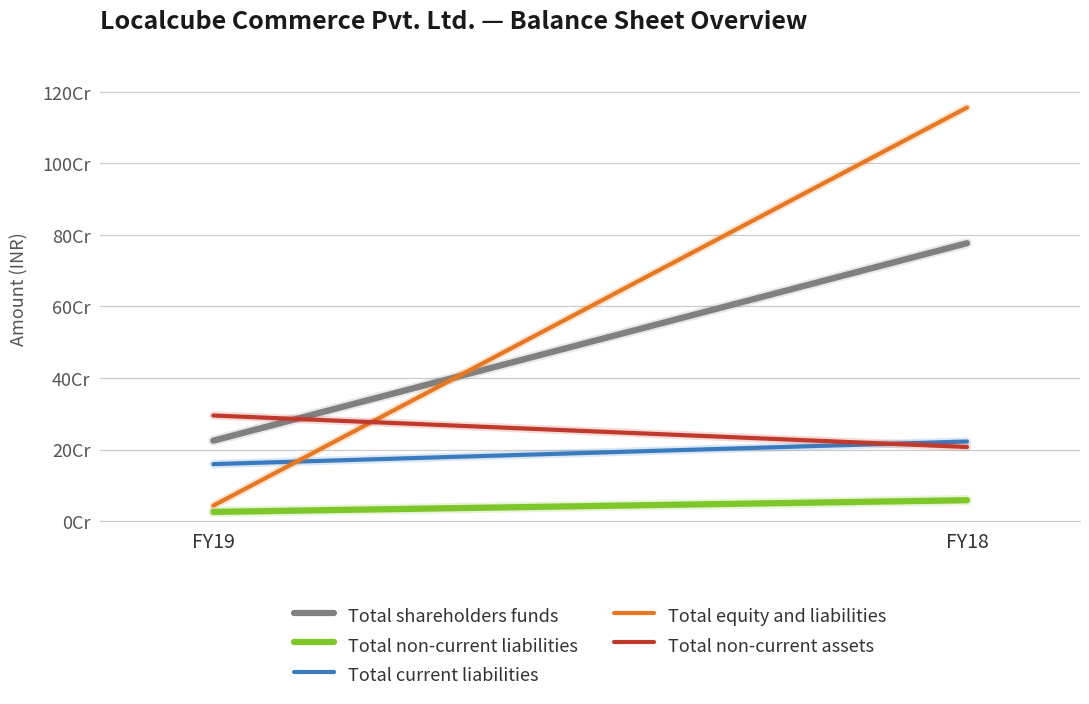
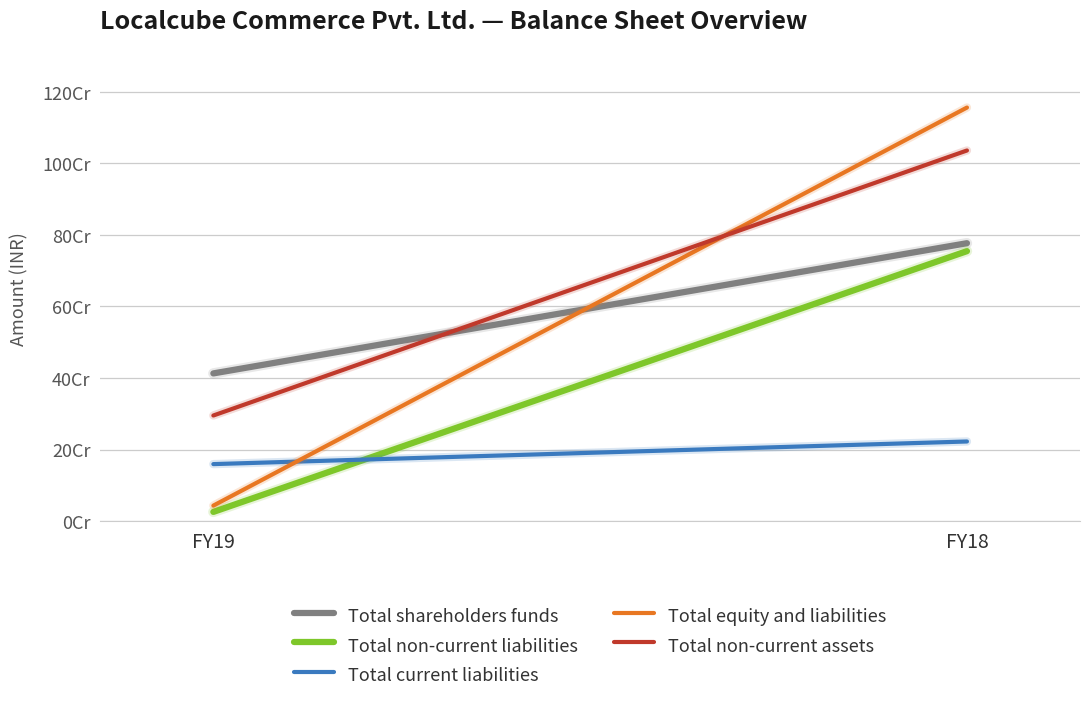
  {
    "Total shareholders funds": {
-     "FY19": "22Cr",
+     "FY19": "41Cr",
      "FY18": "78Cr"
    },
    "Total non-current liabilities": {
      "FY19": "3Cr",
-     "FY18": "6Cr"
+     "FY18": "75Cr"
    },
    "Total current liabilities": {
      "FY19": "16Cr",
      "FY18": "22Cr"
    },
    "Total equity and liabilities": {
      "FY19": "4Cr",
      "FY18": "116Cr"
    },
    "Total non-current assets": {
      "FY19": "30Cr",
-     "FY18": "21Cr"
+     "FY18": "104Cr"
    }
  }
